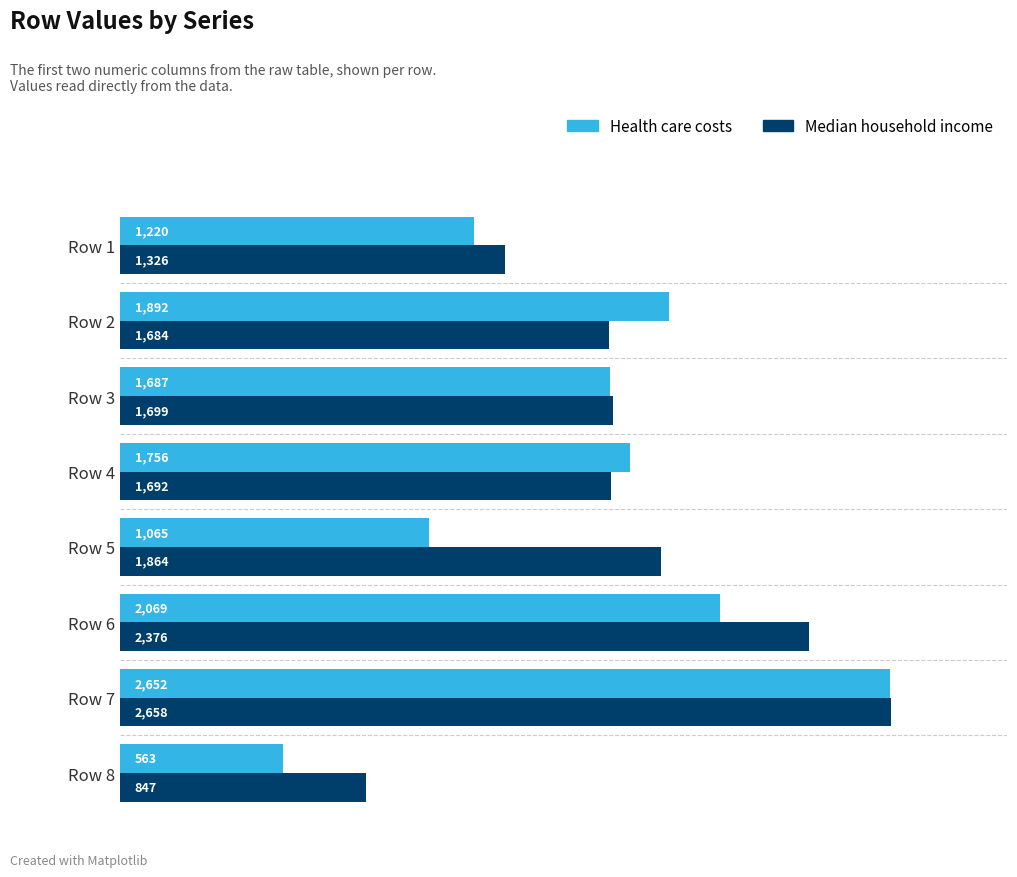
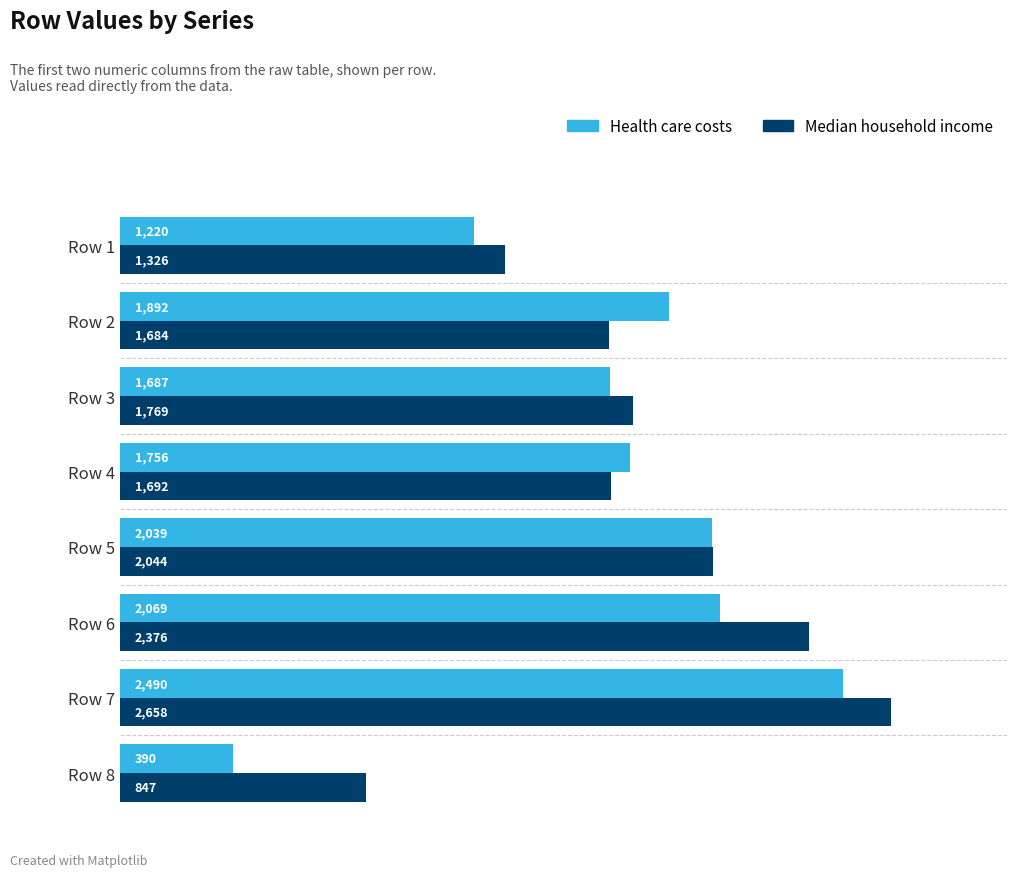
  {
    "Median household income": {
      "Row 1": "1,326",
      "Row 2": "1,684",
-     "Row 3": "1,699",
+     "Row 3": "1,769",
      "Row 4": "1,692",
-     "Row 5": "1,864",
+     "Row 5": "2,044",
      "Row 6": "2,376",
      "Row 7": "2,658",
      "Row 8": "847"
    },
    "Health care costs": {
      "Row 1": "1,220",
      "Row 2": "1,892",
      "Row 3": "1,687",
      "Row 4": "1,756",
-     "Row 5": "1,065",
+     "Row 5": "2,039",
      "Row 6": "2,069",
-     "Row 7": "2,652",
-     "Row 8": "563"
+     "Row 7": "2,490",
+     "Row 8": "390"
    }
  }
